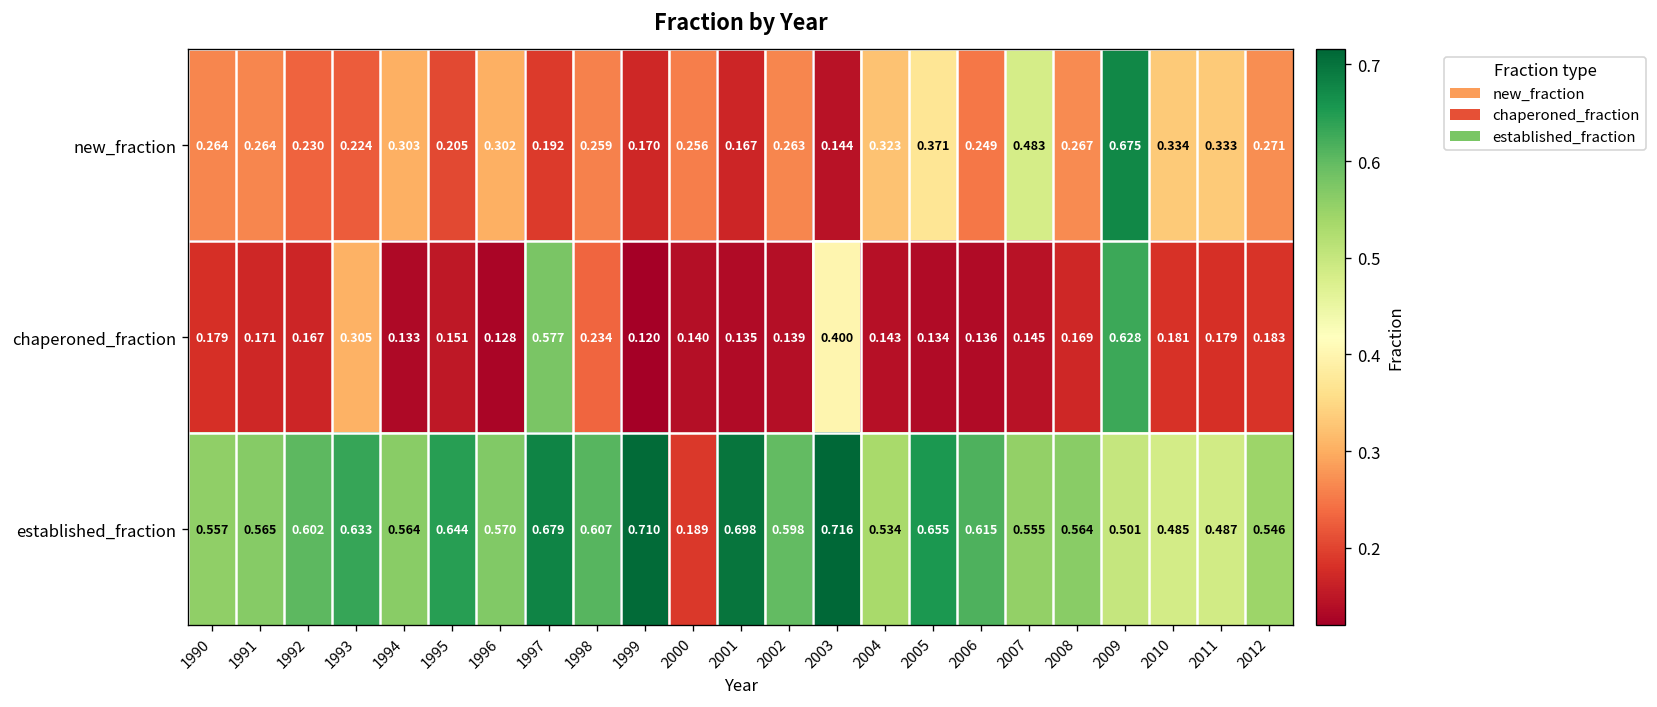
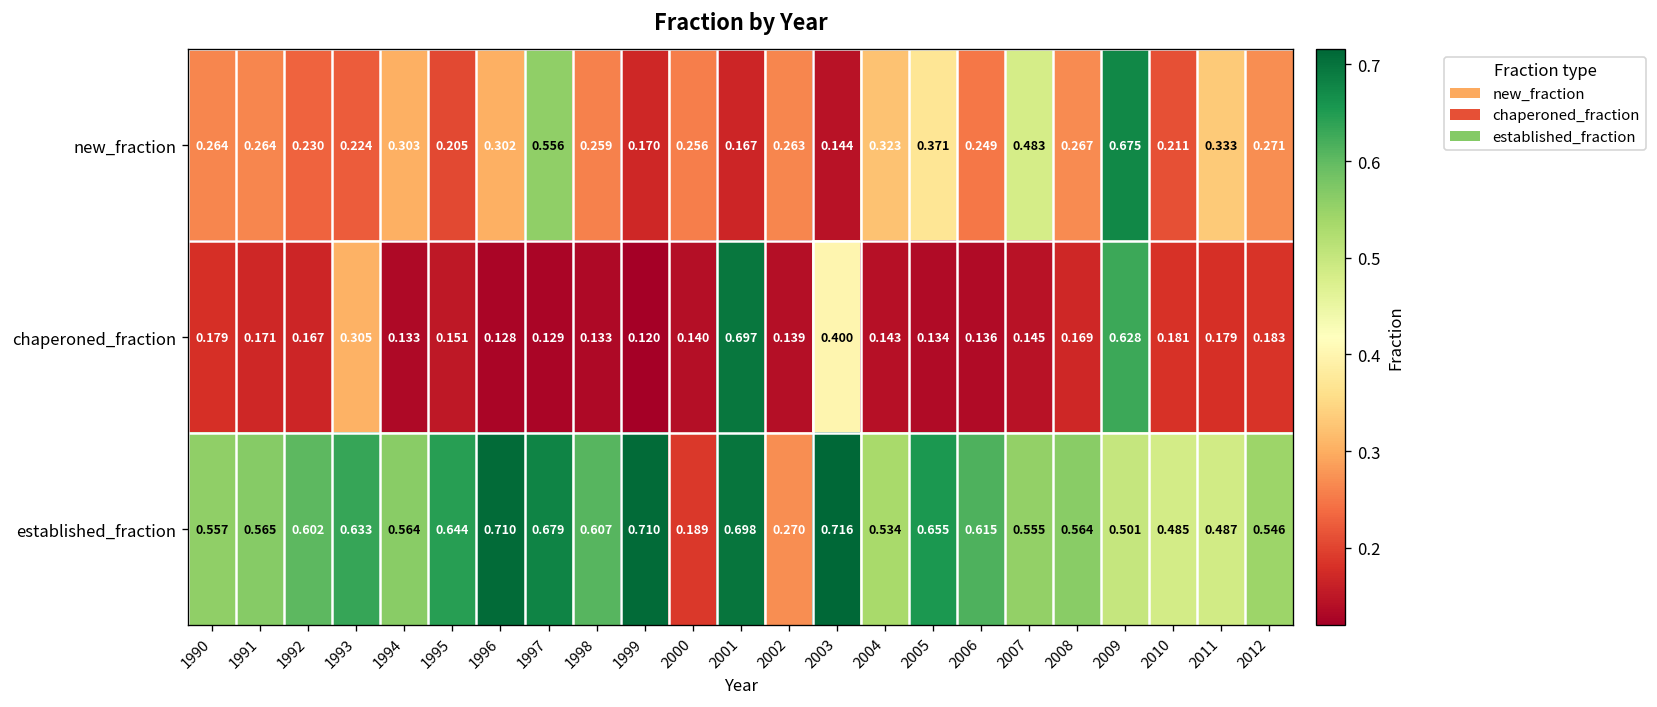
  {
    "new_fraction": {
      "1990": 0.264,
      "1991": 0.264,
      "1992": 0.230,
      "1993": 0.224,
      "1994": 0.303,
      "1995": 0.205,
      "1996": 0.302,
-     "1997": 0.192,
+     "1997": 0.556,
      "1998": 0.259,
      "1999": 0.170,
      "2000": 0.256,
      "2001": 0.167,
      "2002": 0.263,
      "2003": 0.144,
      "2004": 0.323,
      "2005": 0.371,
      "2006": 0.249,
      "2007": 0.483,
      "2008": 0.267,
      "2009": 0.675,
-     "2010": 0.334,
+     "2010": 0.211,
      "2011": 0.333,
      "2012": 0.271
    },
    "chaperoned_fraction": {
      "1990": 0.179,
      "1991": 0.171,
      "1992": 0.167,
      "1993": 0.305,
      "1994": 0.133,
      "1995": 0.151,
      "1996": 0.128,
-     "1997": 0.577,
-     "1998": 0.234,
+     "1997": 0.129,
+     "1998": 0.133,
      "1999": 0.120,
      "2000": 0.140,
-     "2001": 0.135,
+     "2001": 0.697,
      "2002": 0.139,
      "2003": 0.400,
      "2004": 0.143,
      "2005": 0.134,
      "2006": 0.136,
      "2007": 0.145,
      "2008": 0.169,
      "2009": 0.628,
      "2010": 0.181,
      "2011": 0.179,
      "2012": 0.183
    },
    "established_fraction": {
      "1990": 0.557,
      "1991": 0.565,
      "1992": 0.602,
      "1993": 0.633,
      "1994": 0.564,
      "1995": 0.644,
-     "1996": 0.570,
+     "1996": 0.710,
      "1997": 0.679,
      "1998": 0.607,
      "1999": 0.710,
      "2000": 0.189,
      "2001": 0.698,
-     "2002": 0.598,
+     "2002": 0.270,
      "2003": 0.716,
      "2004": 0.534,
      "2005": 0.655,
      "2006": 0.615,
      "2007": 0.555,
      "2008": 0.564,
      "2009": 0.501,
      "2010": 0.485,
      "2011": 0.487,
      "2012": 0.546
    }
  }
